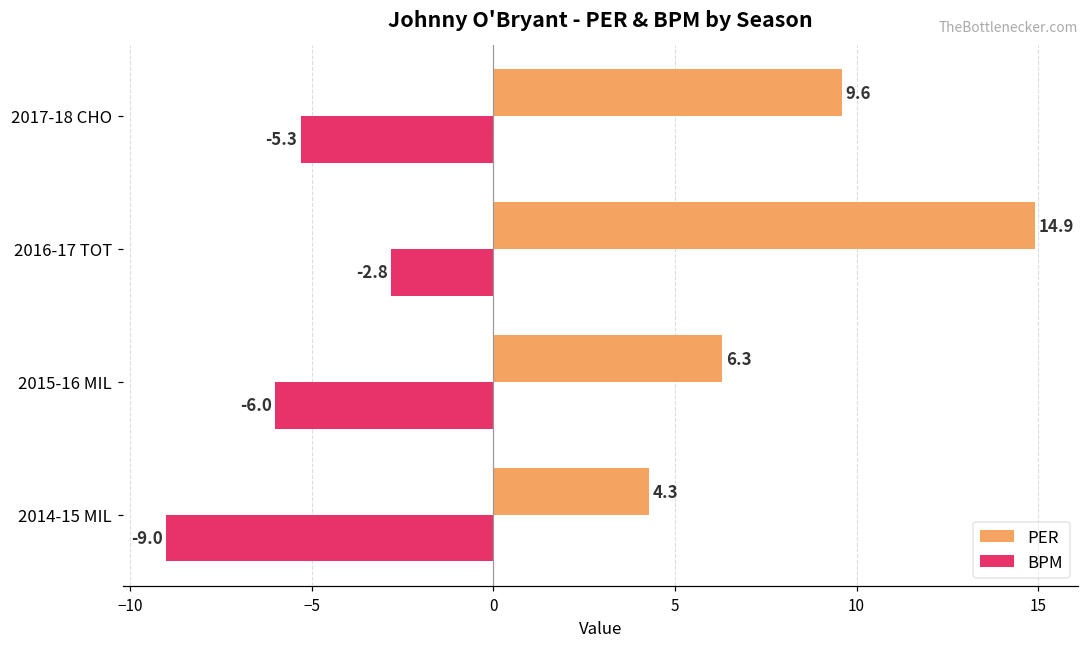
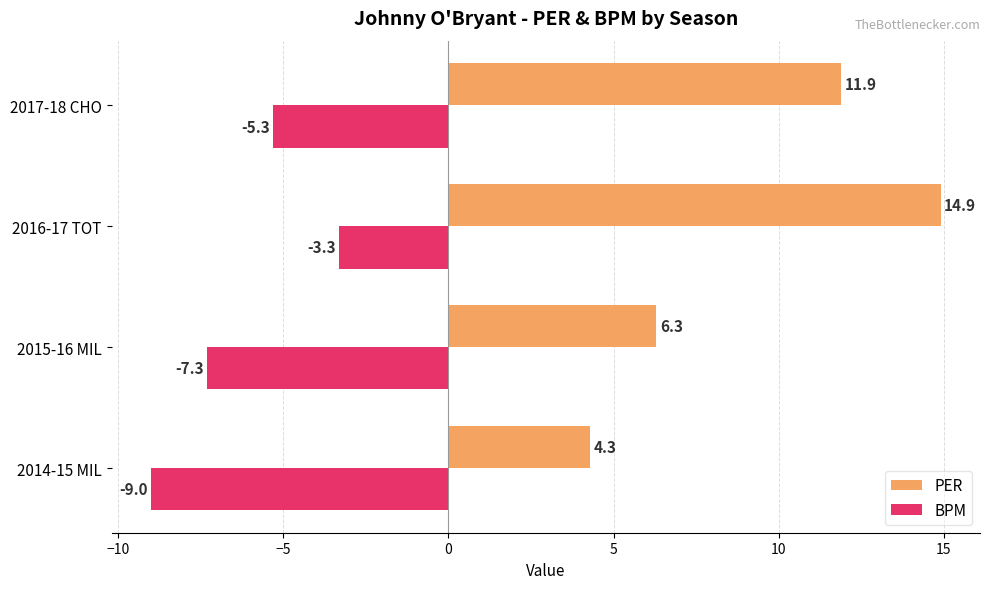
  {
    "PER": {
-     "2017-18 CHO": 9.6,
+     "2017-18 CHO": 11.9,
      "2016-17 TOT": 14.9,
      "2015-16 MIL": 6.3,
      "2014-15 MIL": 4.3
    },
    "BPM": {
      "2017-18 CHO": -5.3,
-     "2016-17 TOT": -2.8,
-     "2015-16 MIL": -6.0,
+     "2016-17 TOT": -3.3,
+     "2015-16 MIL": -7.3,
      "2014-15 MIL": -9.0
    }
  }
